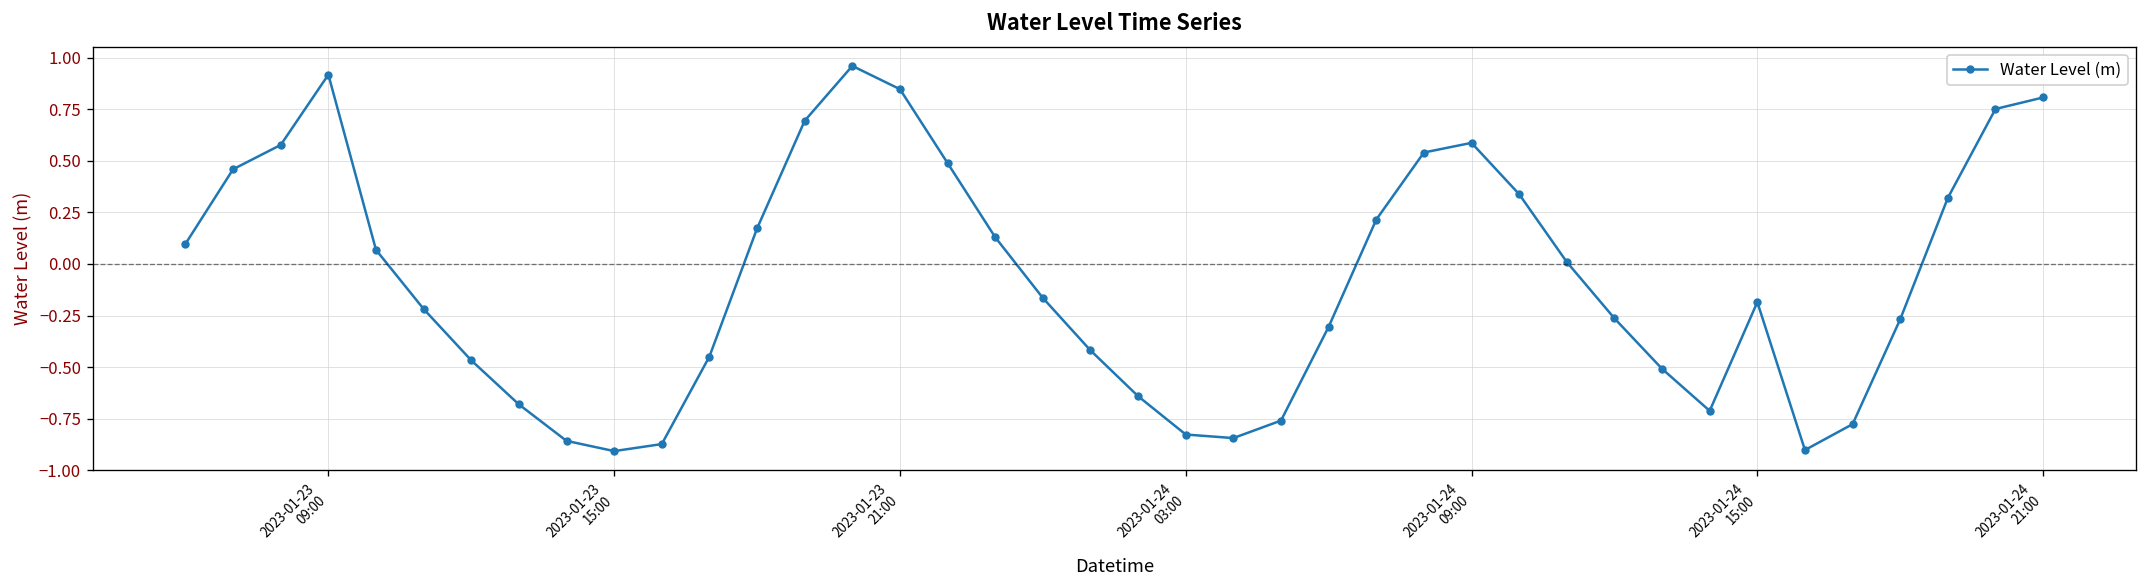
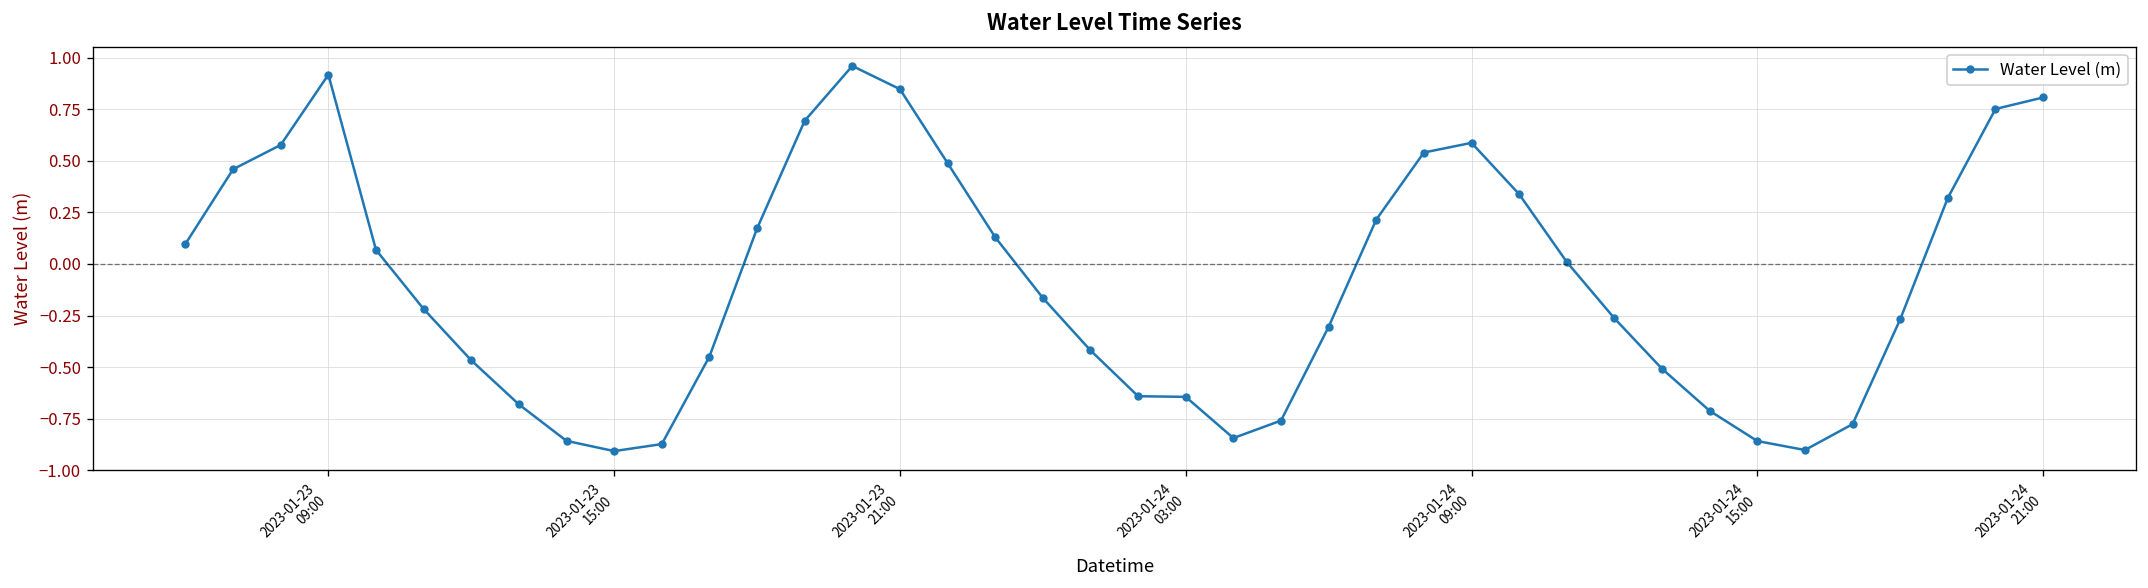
  {
    "2023-01-23 09:00": 0.92,
    "2023-01-23 15:00": -0.91,
    "2023-01-23 21:00": 0.85,
-   "2023-01-24 03:00": -0.83,
+   "2023-01-24 03:00": -0.64,
    "2023-01-24 09:00": 0.59,
-   "2023-01-24 15:00": -0.19,
+   "2023-01-24 15:00": -0.86,
    "2023-01-24 21:00": 0.81
  }
